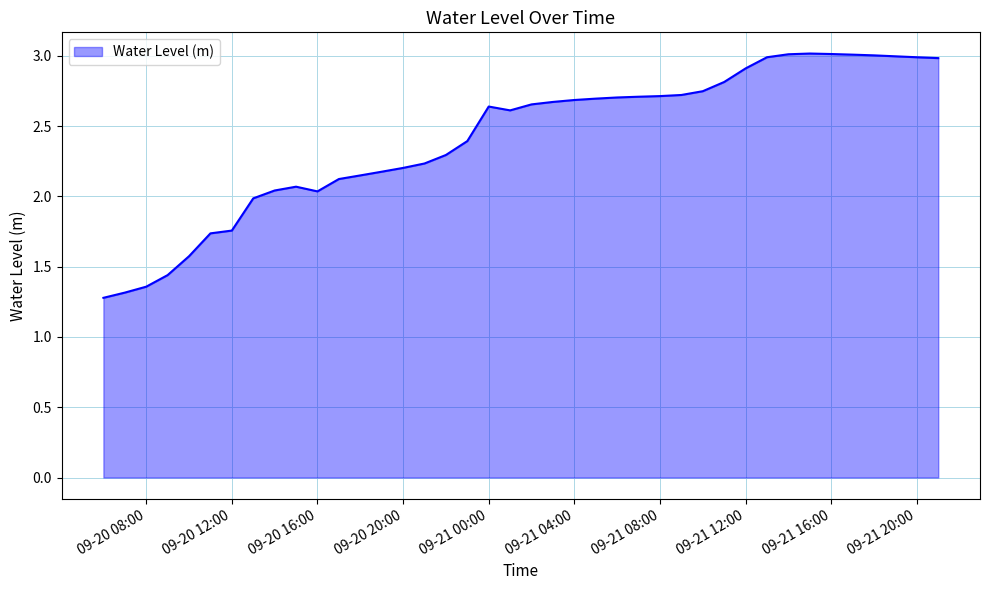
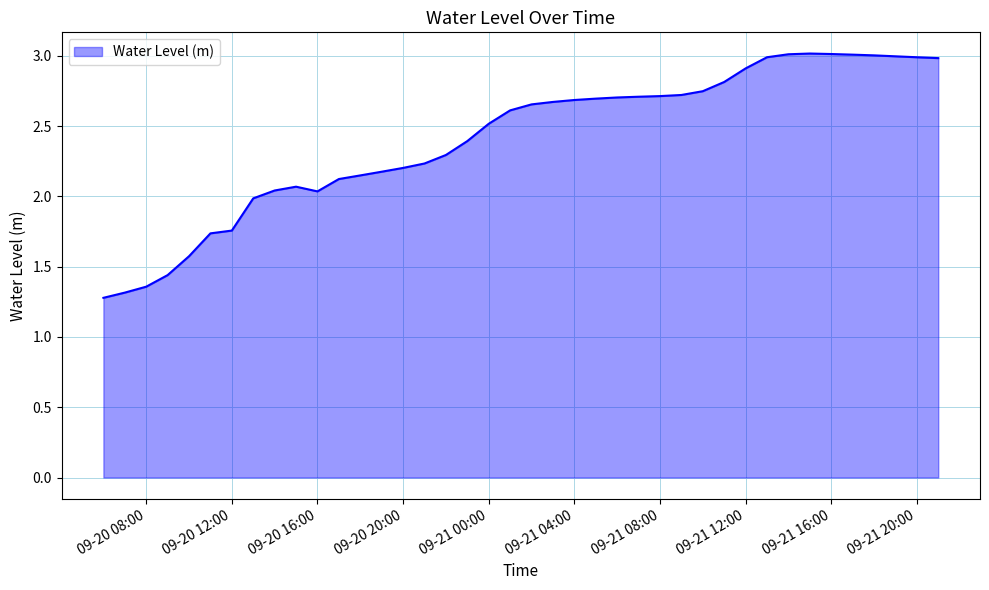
  {
    "09-20 08:00": 1.36,
    "09-20 12:00": 1.76,
    "09-20 16:00": 2.04,
    "09-20 20:00": 2.20,
-   "09-21 00:00": 2.64,
+   "09-21 00:00": 2.52,
    "09-21 04:00": 2.69,
    "09-21 08:00": 2.71,
    "09-21 12:00": 2.91,
    "09-21 16:00": 3.01,
    "09-21 20:00": 2.99
  }
